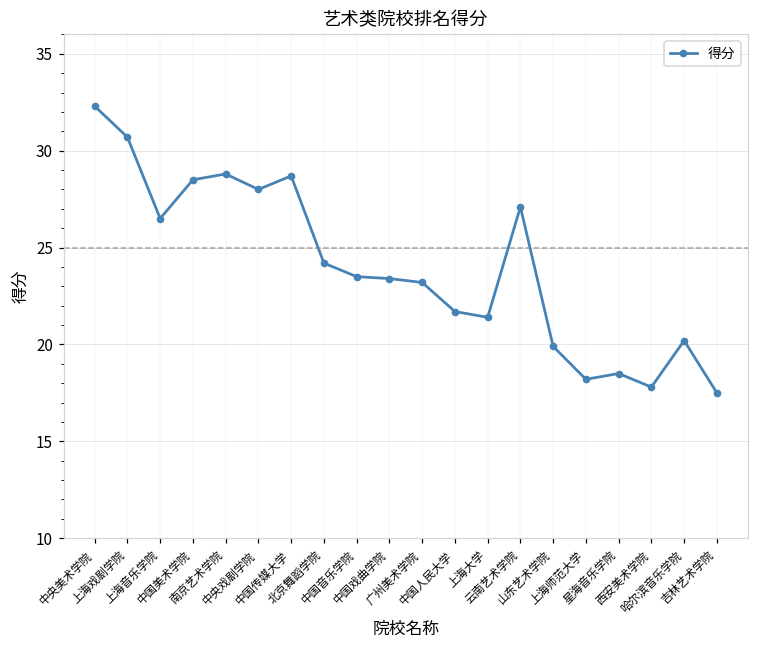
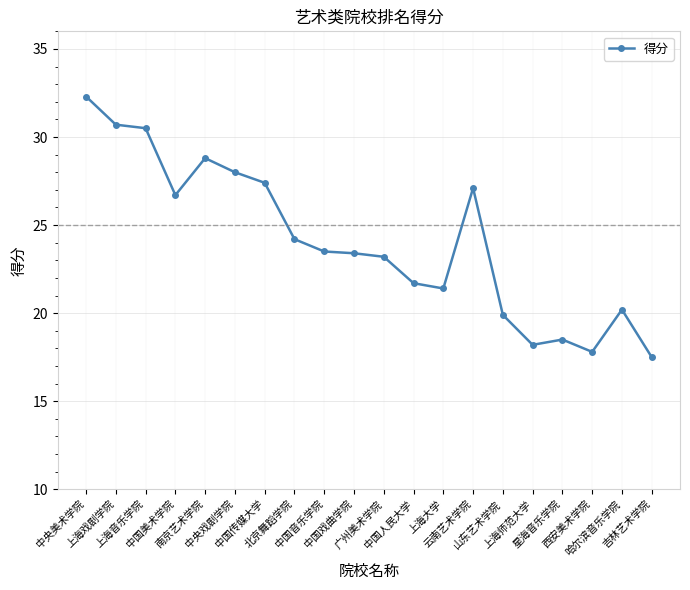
  {
    "中央美术学院": 32.3,
    "上海戏剧学院": 30.7,
-   "上海音乐学院": 26.5,
-   "中国美术学院": 28.5,
+   "上海音乐学院": 30.5,
+   "中国美术学院": 26.7,
    "南京艺术学院": 28.8,
    "中央戏剧学院": 28.0,
-   "中国传媒大学": 28.7,
+   "中国传媒大学": 27.4,
    "北京舞蹈学院": 24.2,
    "中国音乐学院": 23.5,
    "中国戏曲学院": 23.4,
    "广州美术学院": 23.2,
    "中国人民大学": 21.7,
    "上海大学": 21.4,
    "云南艺术学院": 27.1,
    "山东艺术学院": 19.9,
    "上海师范大学": 18.2,
    "星海音乐学院": 18.5,
    "西安美术学院": 17.8,
    "哈尔滨音乐学院": 20.2,
    "吉林艺术学院": 17.5
  }
